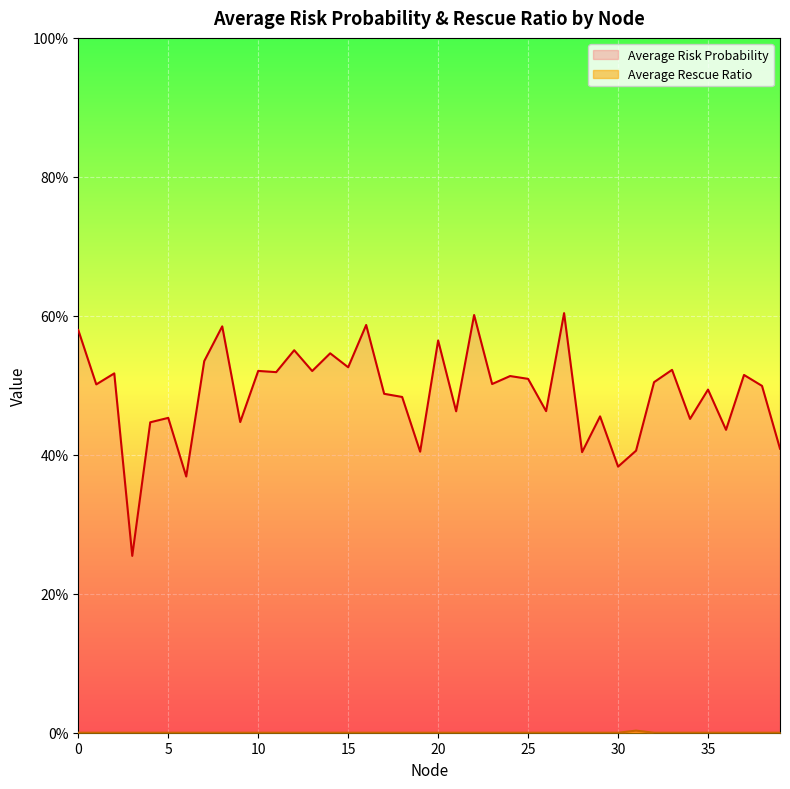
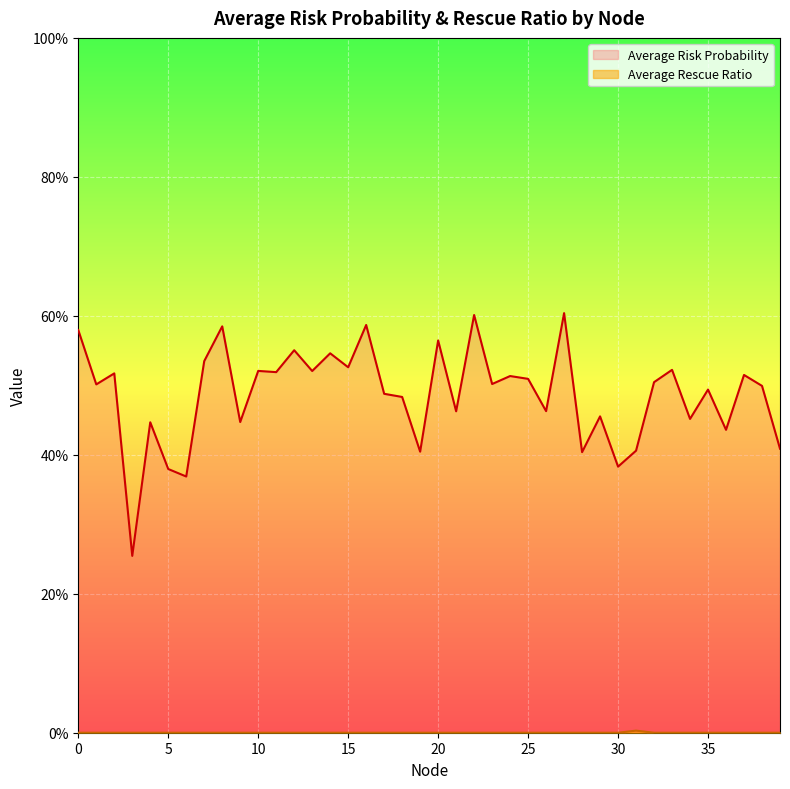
  {
    "Average Risk Probability": {
      "0": "58%",
-     "5": "45%",
+     "5": "38%",
      "10": "52%",
      "15": "53%",
      "20": "56%",
      "25": "51%",
      "30": "38%",
      "35": "49%"
    },
    "Average Rescue Ratio": {
      "0": "0%",
      "5": "0%",
      "10": "0%",
      "15": "0%",
      "20": "0%",
      "25": "0%",
      "30": "0%",
      "35": "0%"
    }
  }
